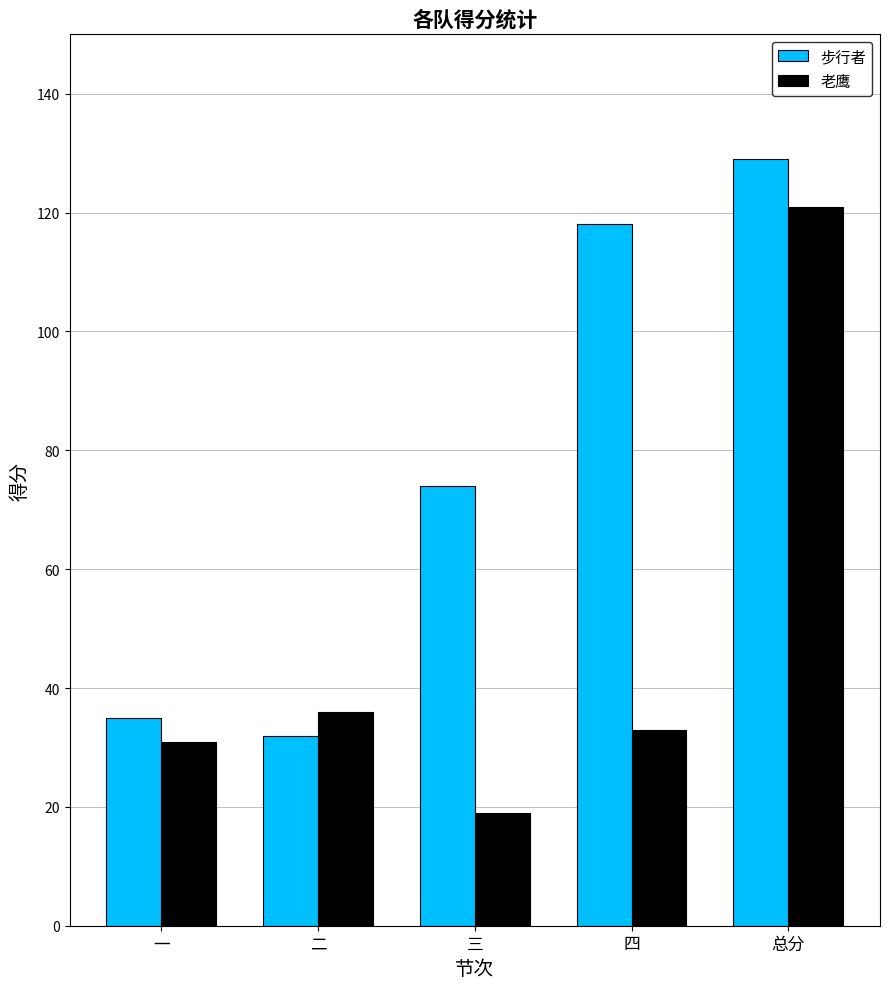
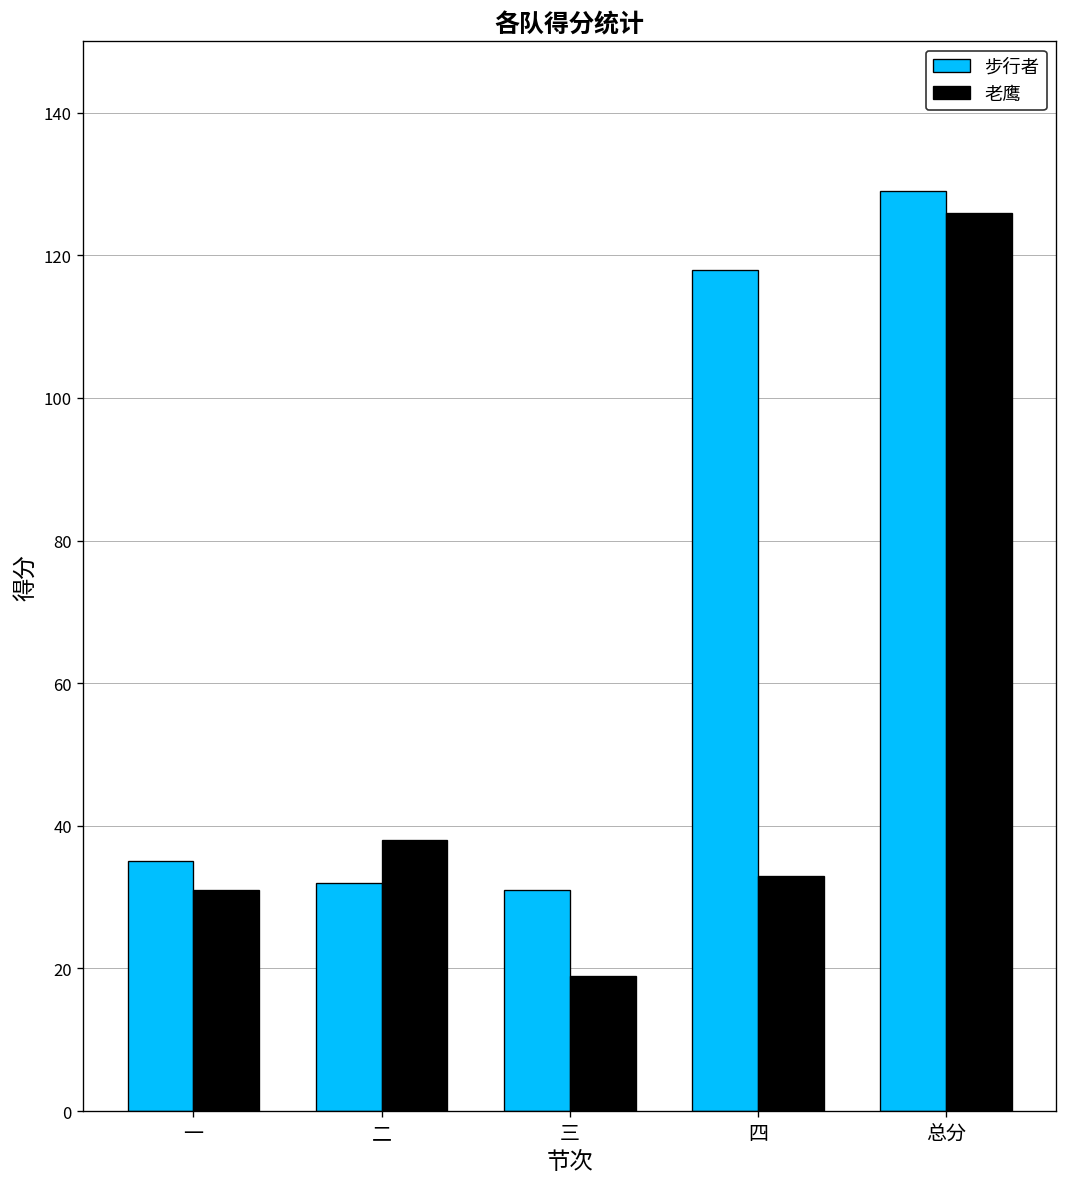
  {
    "步行者": {
      "一": 35,
      "二": 32,
-     "三": 74,
+     "三": 31,
      "四": 118,
      "总分": 129
    },
    "老鹰": {
      "一": 31,
-     "二": 36,
+     "二": 38,
      "三": 19,
      "四": 33,
-     "总分": 121
+     "总分": 126
    }
  }
